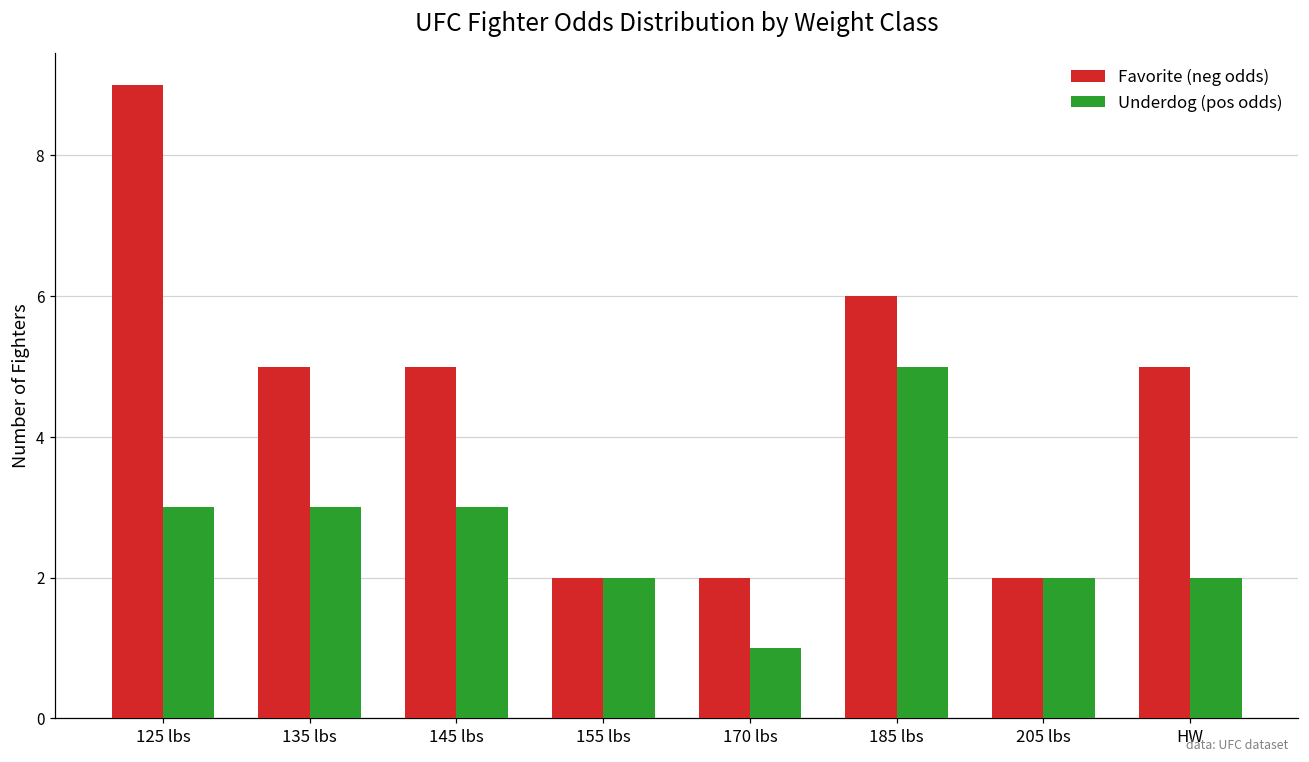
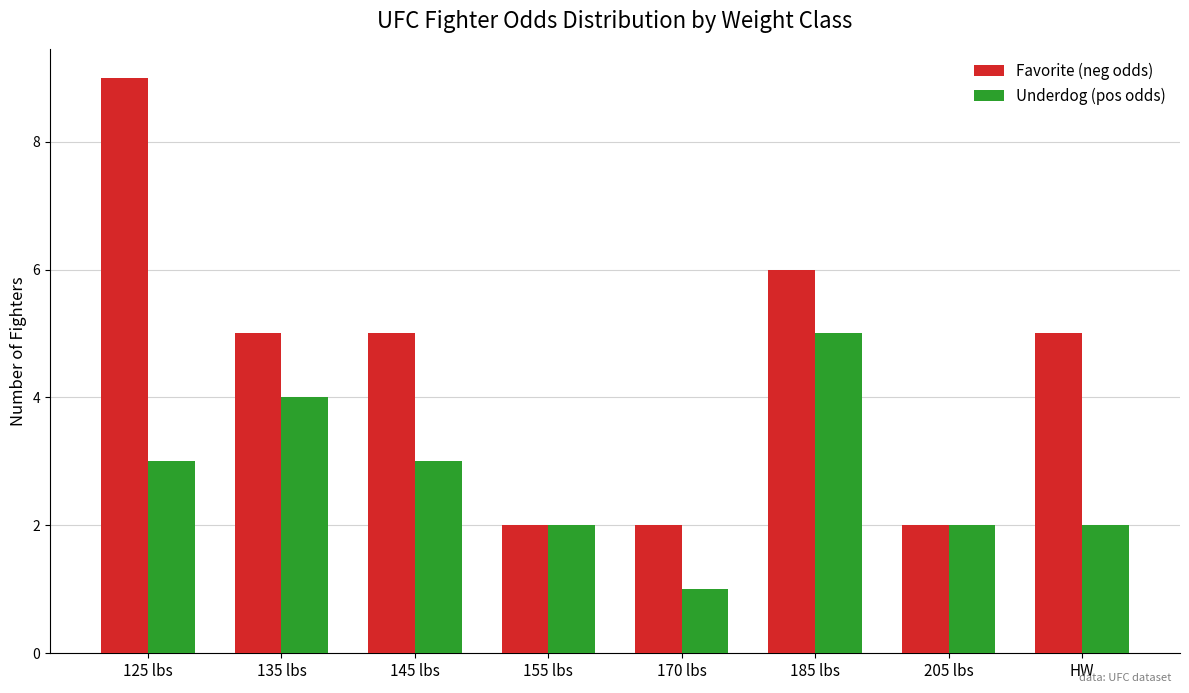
  {
    "Favorite (neg odds)": {
      "125 lbs": 9,
      "135 lbs": 5,
      "145 lbs": 5,
      "155 lbs": 2,
      "170 lbs": 2,
      "185 lbs": 6,
      "205 lbs": 2,
      "HW": 5
    },
    "Underdog (pos odds)": {
      "125 lbs": 3,
-     "135 lbs": 3,
+     "135 lbs": 4,
      "145 lbs": 3,
      "155 lbs": 2,
      "170 lbs": 1,
      "185 lbs": 5,
      "205 lbs": 2,
      "HW": 2
    }
  }
